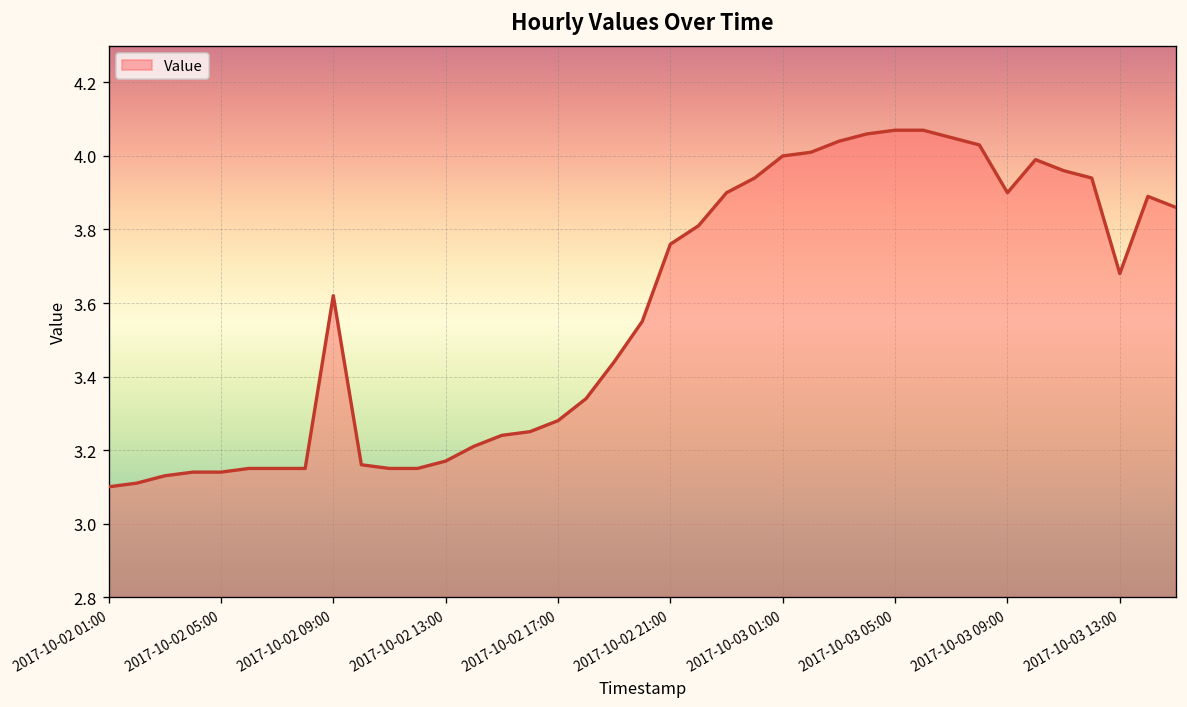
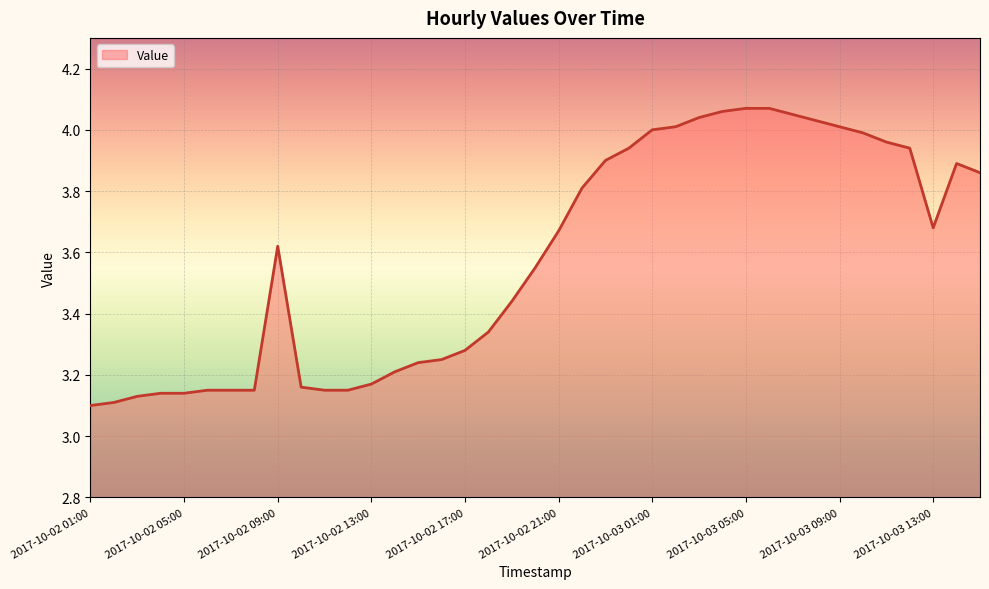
  {
    "2017-10-02 01:00": 3.10,
    "2017-10-02 05:00": 3.14,
    "2017-10-02 09:00": 3.62,
    "2017-10-02 13:00": 3.17,
    "2017-10-02 17:00": 3.28,
-   "2017-10-02 21:00": 3.76,
+   "2017-10-02 21:00": 3.67,
    "2017-10-03 01:00": 4.00,
    "2017-10-03 05:00": 4.07,
-   "2017-10-03 09:00": 3.90,
+   "2017-10-03 09:00": 4.01,
    "2017-10-03 13:00": 3.68
  }
